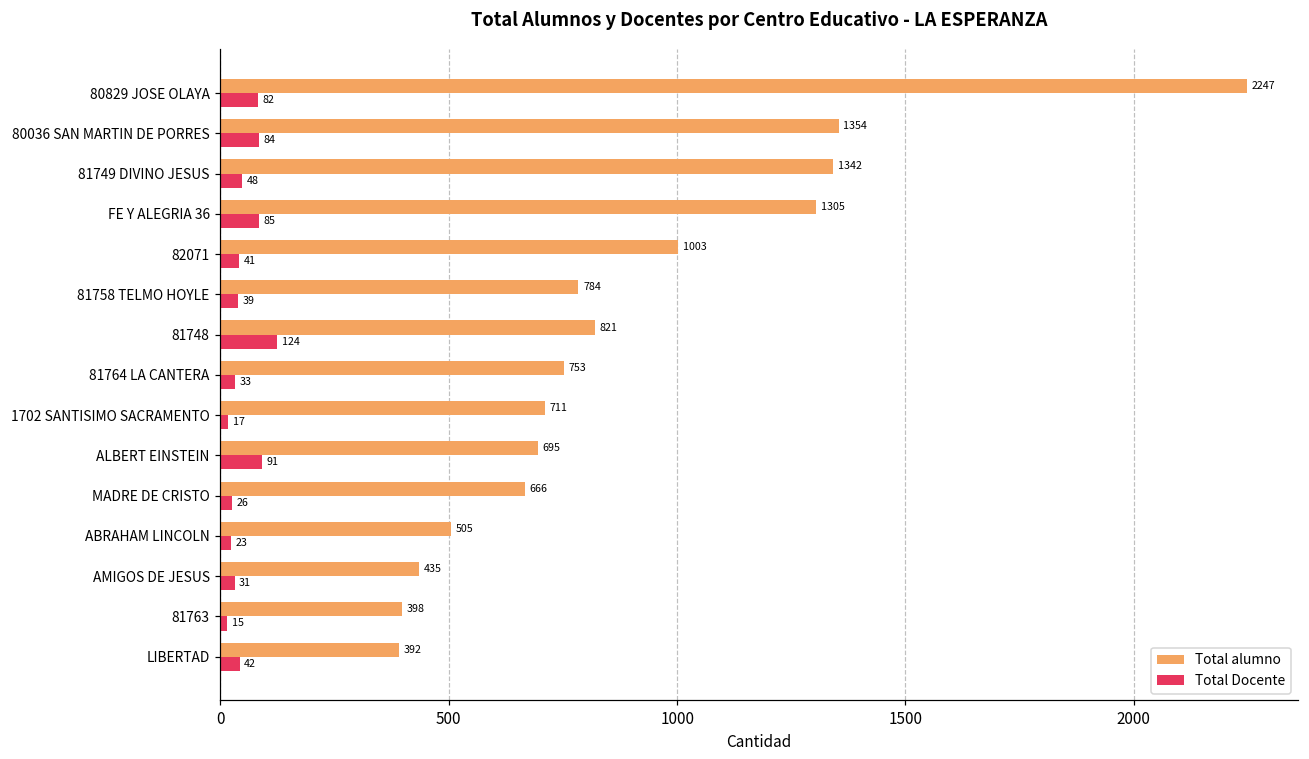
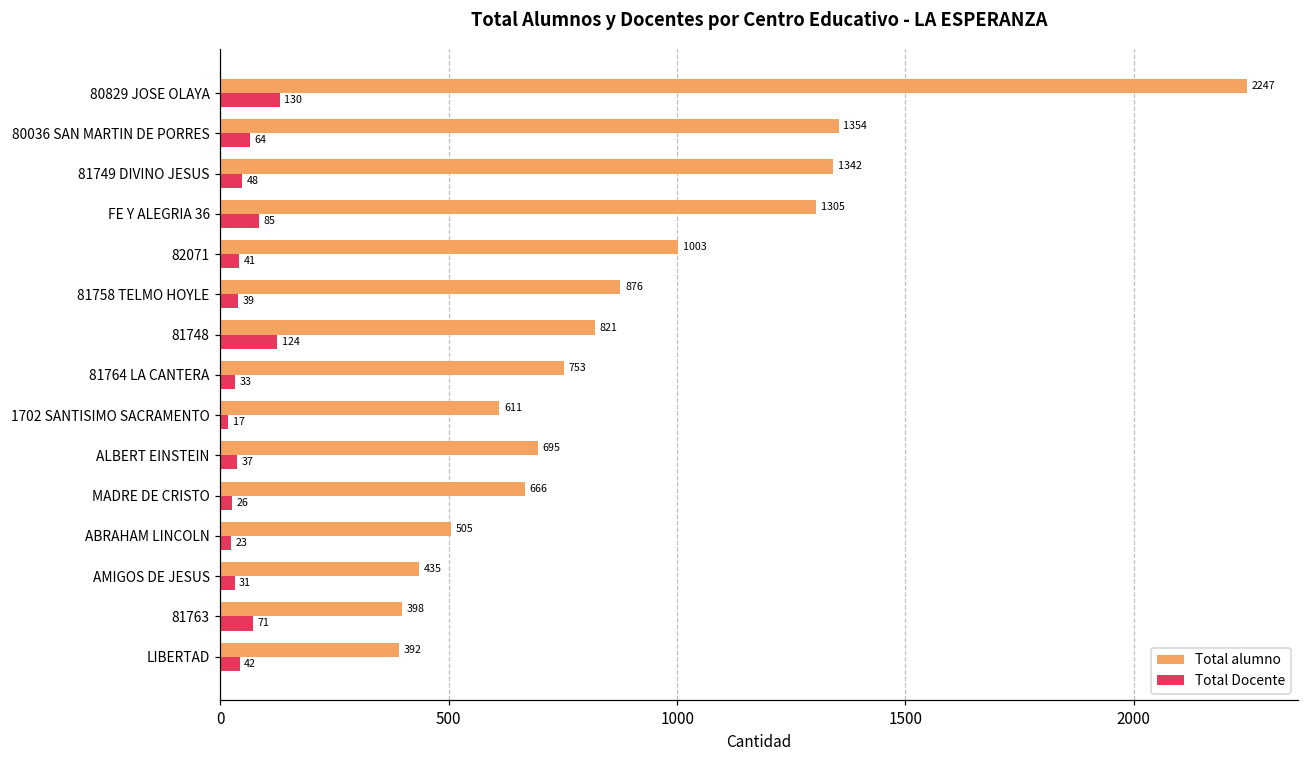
  {
    "Total alumno": {
      "80829 JOSE OLAYA": 2247,
      "80036 SAN MARTIN DE PORRES": 1354,
      "81749 DIVINO JESUS": 1342,
      "FE Y ALEGRIA 36": 1305,
      "82071": 1003,
-     "81758 TELMO HOYLE": 784,
+     "81758 TELMO HOYLE": 876,
      "81748": 821,
      "81764 LA CANTERA": 753,
-     "1702 SANTISIMO SACRAMENTO": 711,
+     "1702 SANTISIMO SACRAMENTO": 611,
      "ALBERT EINSTEIN": 695,
      "MADRE DE CRISTO": 666,
      "ABRAHAM LINCOLN": 505,
      "AMIGOS DE JESUS": 435,
      "81763": 398,
      "LIBERTAD": 392
    },
    "Total Docente": {
-     "80829 JOSE OLAYA": 82,
-     "80036 SAN MARTIN DE PORRES": 84,
+     "80829 JOSE OLAYA": 130,
+     "80036 SAN MARTIN DE PORRES": 64,
      "81749 DIVINO JESUS": 48,
      "FE Y ALEGRIA 36": 85,
      "82071": 41,
      "81758 TELMO HOYLE": 39,
      "81748": 124,
      "81764 LA CANTERA": 33,
      "1702 SANTISIMO SACRAMENTO": 17,
-     "ALBERT EINSTEIN": 91,
+     "ALBERT EINSTEIN": 37,
      "MADRE DE CRISTO": 26,
      "ABRAHAM LINCOLN": 23,
      "AMIGOS DE JESUS": 31,
-     "81763": 15,
+     "81763": 71,
      "LIBERTAD": 42
    }
  }
